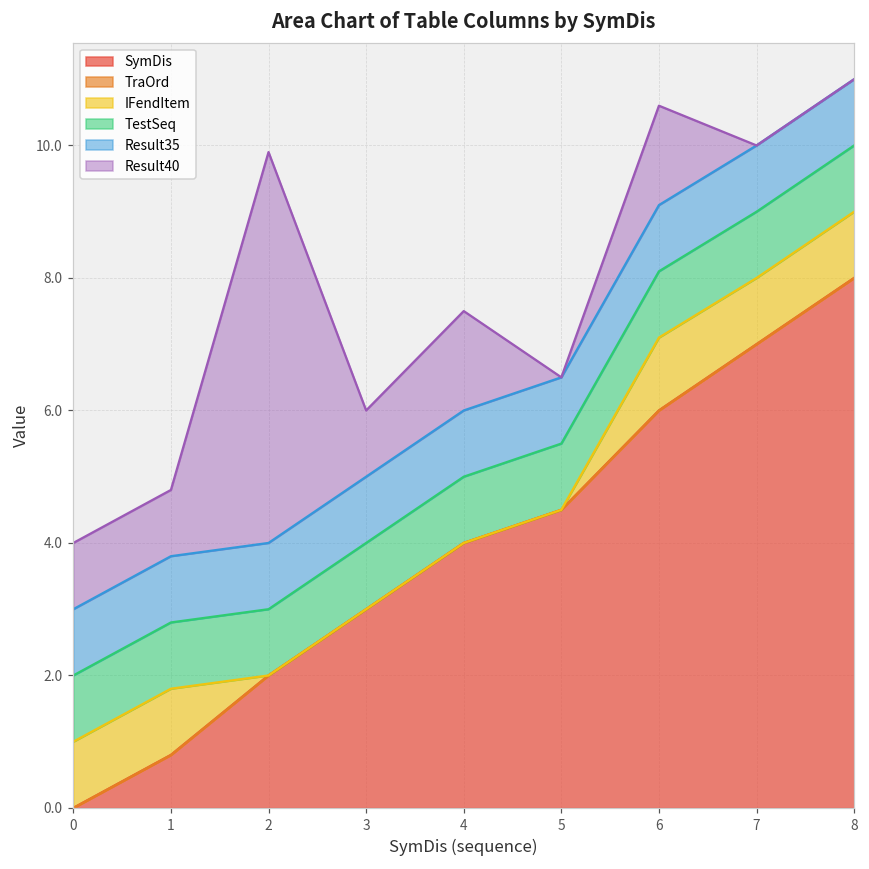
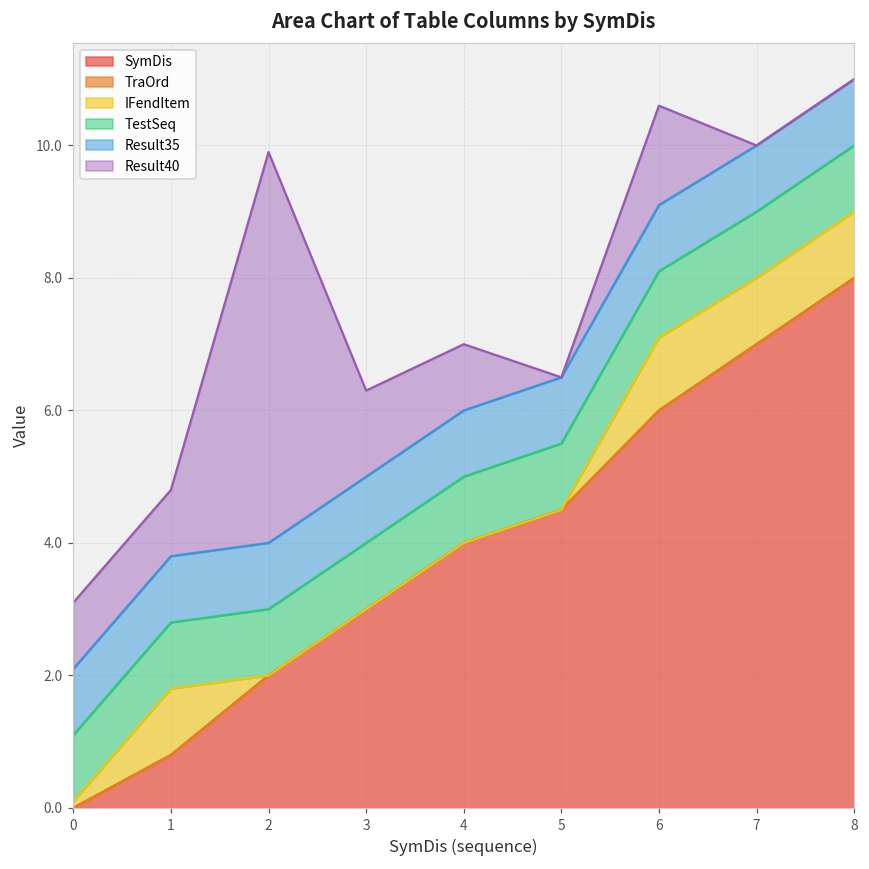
  {
    "TraOrd": {
      "0": 0.0,
      "1": 0.8,
      "6": 6.0,
      "7": 7.0,
      "8": 8.0
    },
    "IFendItem": {
-     "0": 1.0,
+     "0": 0.1,
      "1": 1.0,
      "6": 1.1,
      "7": 1.0,
      "8": 1.0
    },
    "TestSeq": {
      "0": 1.0,
      "1": 1.0,
      "2": 1.0,
      "3": 1.0,
      "4": 1.0,
      "5": 1.0,
      "6": 1.0,
      "7": 1.0,
      "8": 1.0
    },
    "Result35": {
      "0": 1.0,
      "1": 1.0,
      "2": 1.0,
      "3": 1.0,
      "4": 1.0,
      "6": 1.0
    },
    "Result40": {
      "0": 1.0,
      "1": 1.0,
      "2": 5.9,
-     "3": 1.0,
-     "4": 1.5,
+     "3": 1.3,
+     "4": 1.0,
      "6": 1.5
    }
  }
